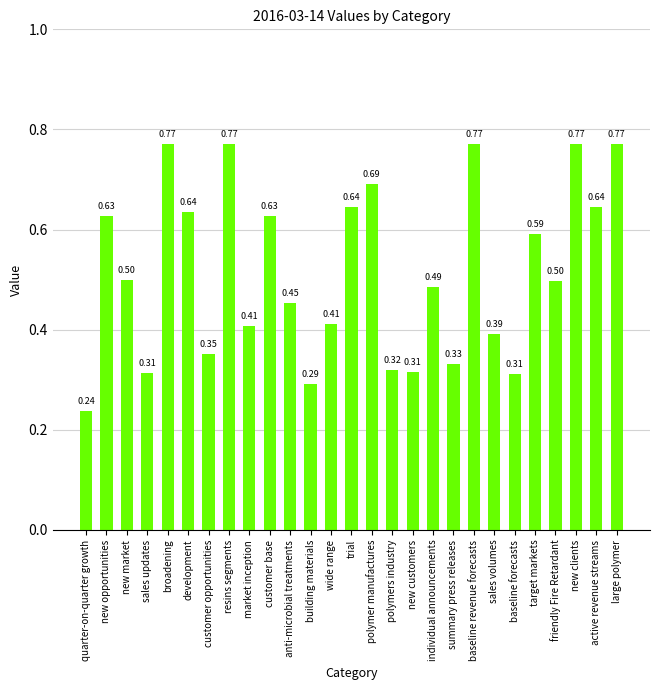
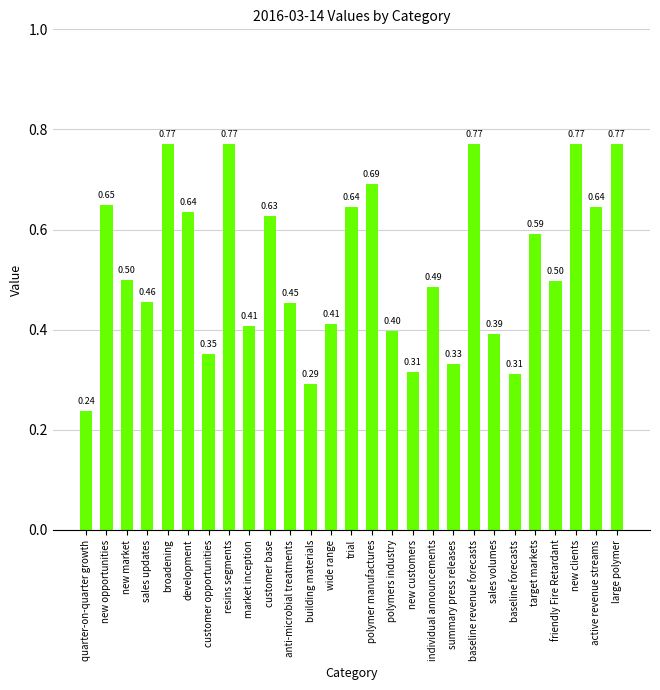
  {
    "quarter-on-quarter growth": 0.24,
-   "new opportunities": 0.63,
+   "new opportunities": 0.65,
    "new market": 0.50,
-   "sales updates": 0.31,
+   "sales updates": 0.46,
    "broadening": 0.77,
    "development": 0.64,
    "customer opportunities": 0.35,
    "resins segments": 0.77,
    "market inception": 0.41,
    "customer base": 0.63,
    "anti-microbial treatments": 0.45,
    "building materials": 0.29,
    "wide range": 0.41,
    "trial": 0.64,
    "polymer manufactures": 0.69,
-   "polymers industry": 0.32,
+   "polymers industry": 0.40,
    "new customers": 0.31,
    "individual announcements": 0.49,
    "summary press releases": 0.33,
    "baseline revenue forecasts": 0.77,
    "sales volumes": 0.39,
    "baseline forecasts": 0.31,
    "target markets": 0.59,
    "friendly Fire Retardant": 0.50,
    "new clients": 0.77,
    "active revenue streams": 0.64,
    "large polymer": 0.77
  }
